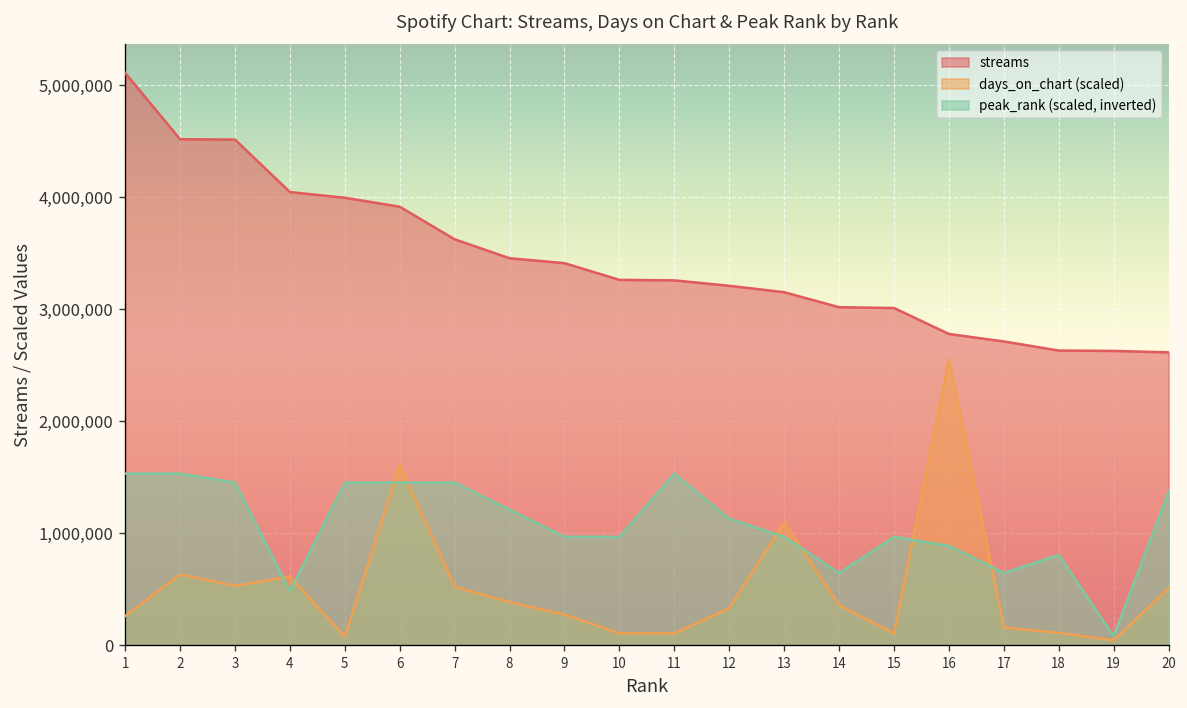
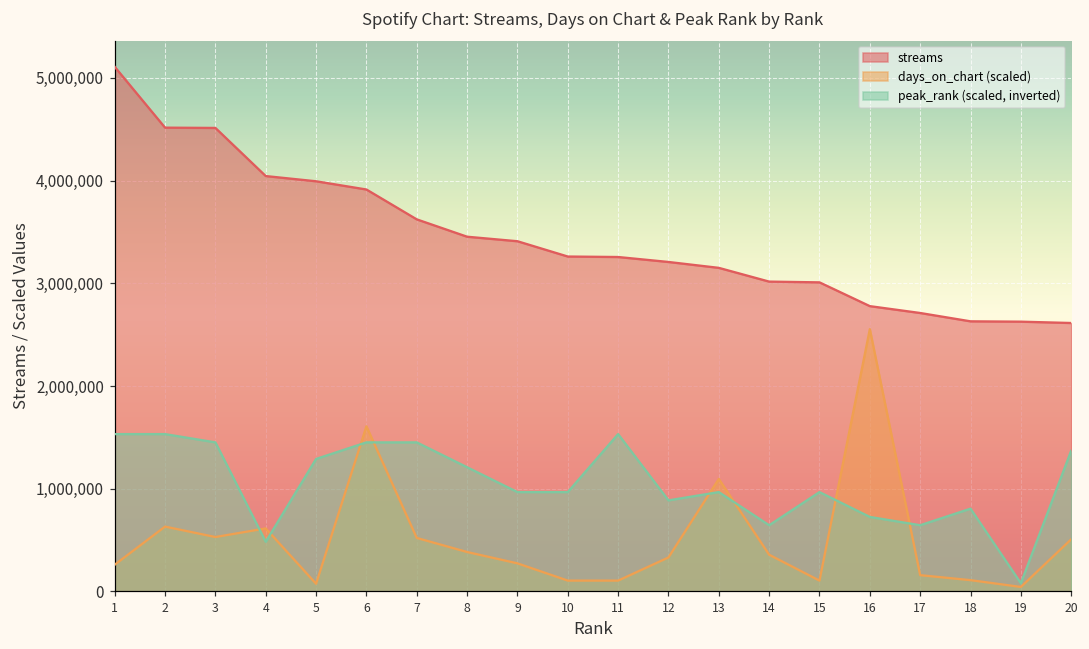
  {
    "peak_rank (scaled, inverted)": {
      "1": "1,500,000",
      "2": "1,500,000",
      "3": "1,500,000",
      "4": "500,000",
-     "5": "1,500,000",
+     "5": "1,300,000",
      "6": "1,500,000",
      "7": "1,500,000",
      "8": "1,200,000",
      "9": "1,000,000",
      "10": "1,000,000",
      "11": "1,500,000",
-     "12": "1,100,000",
+     "12": "900,000",
      "13": "1,000,000",
      "14": "600,000",
      "15": "1,000,000",
-     "16": "900,000",
+     "16": "700,000",
      "17": "600,000",
      "18": "800,000",
      "19": "100,000",
      "20": "1,400,000"
    }
  }
